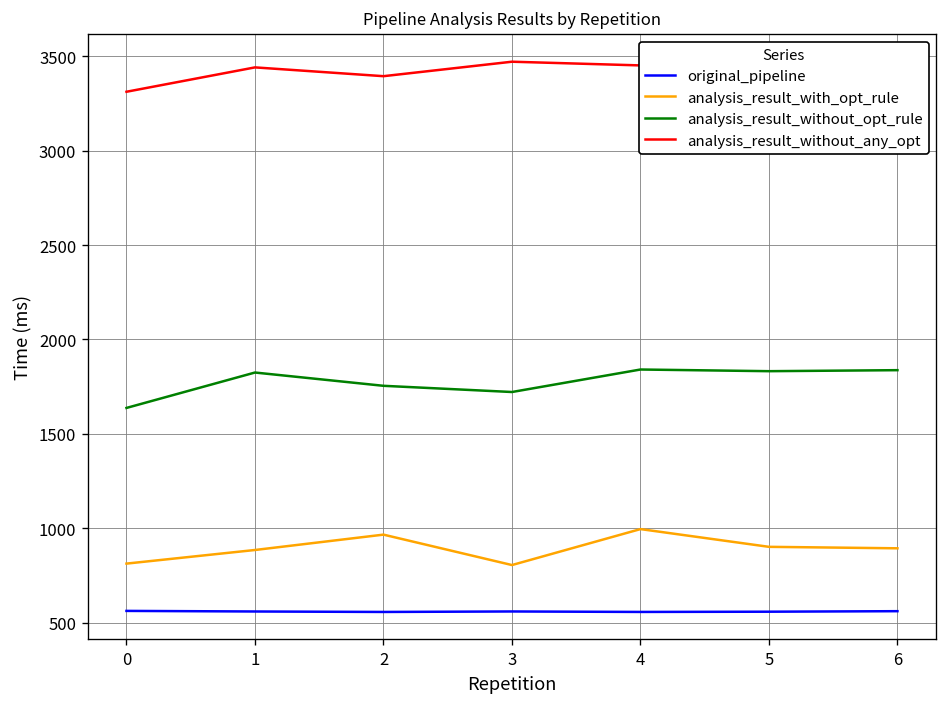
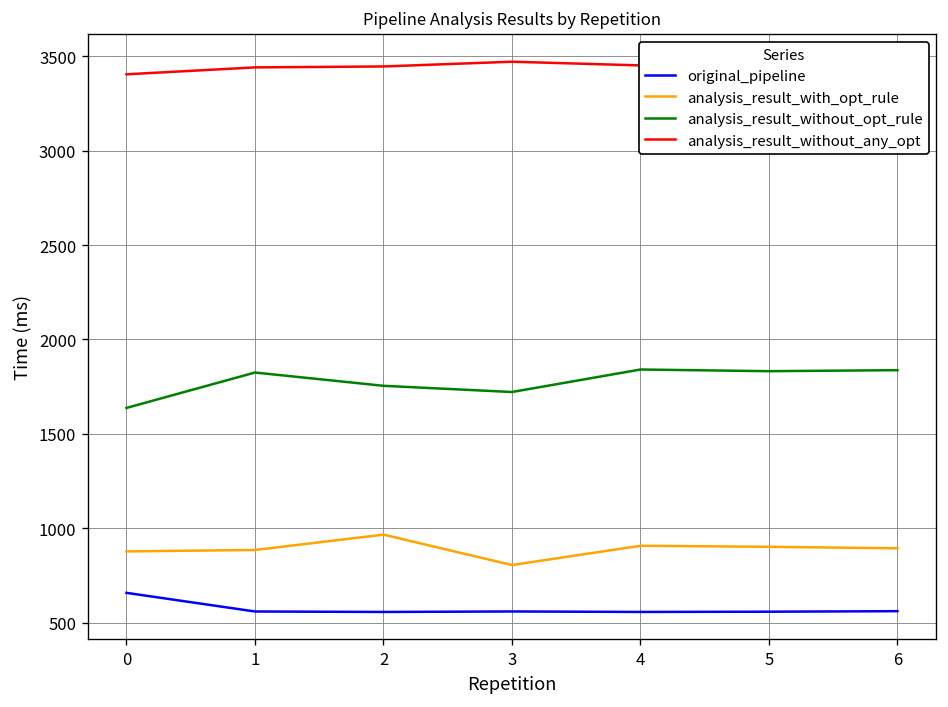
  {
    "original_pipeline": {
-     "0": 560,
+     "0": 660,
      "1": 560,
      "2": 560,
      "3": 560,
      "4": 560,
      "5": 560,
      "6": 560
    },
    "analysis_result_with_opt_rule": {
-     "0": 810,
+     "0": 880,
      "1": 880,
      "2": 970,
      "3": 810,
-     "4": 1000,
+     "4": 910,
      "5": 900,
      "6": 890
    },
    "analysis_result_without_opt_rule": {
      "0": 1640,
      "1": 1820,
      "2": 1750,
      "3": 1720,
      "4": 1840,
      "5": 1830,
      "6": 1840
    },
    "analysis_result_without_any_opt": {
-     "0": 3310,
+     "0": 3400,
      "1": 3440,
-     "2": 3390,
+     "2": 3450,
      "3": 3470
    }
  }
